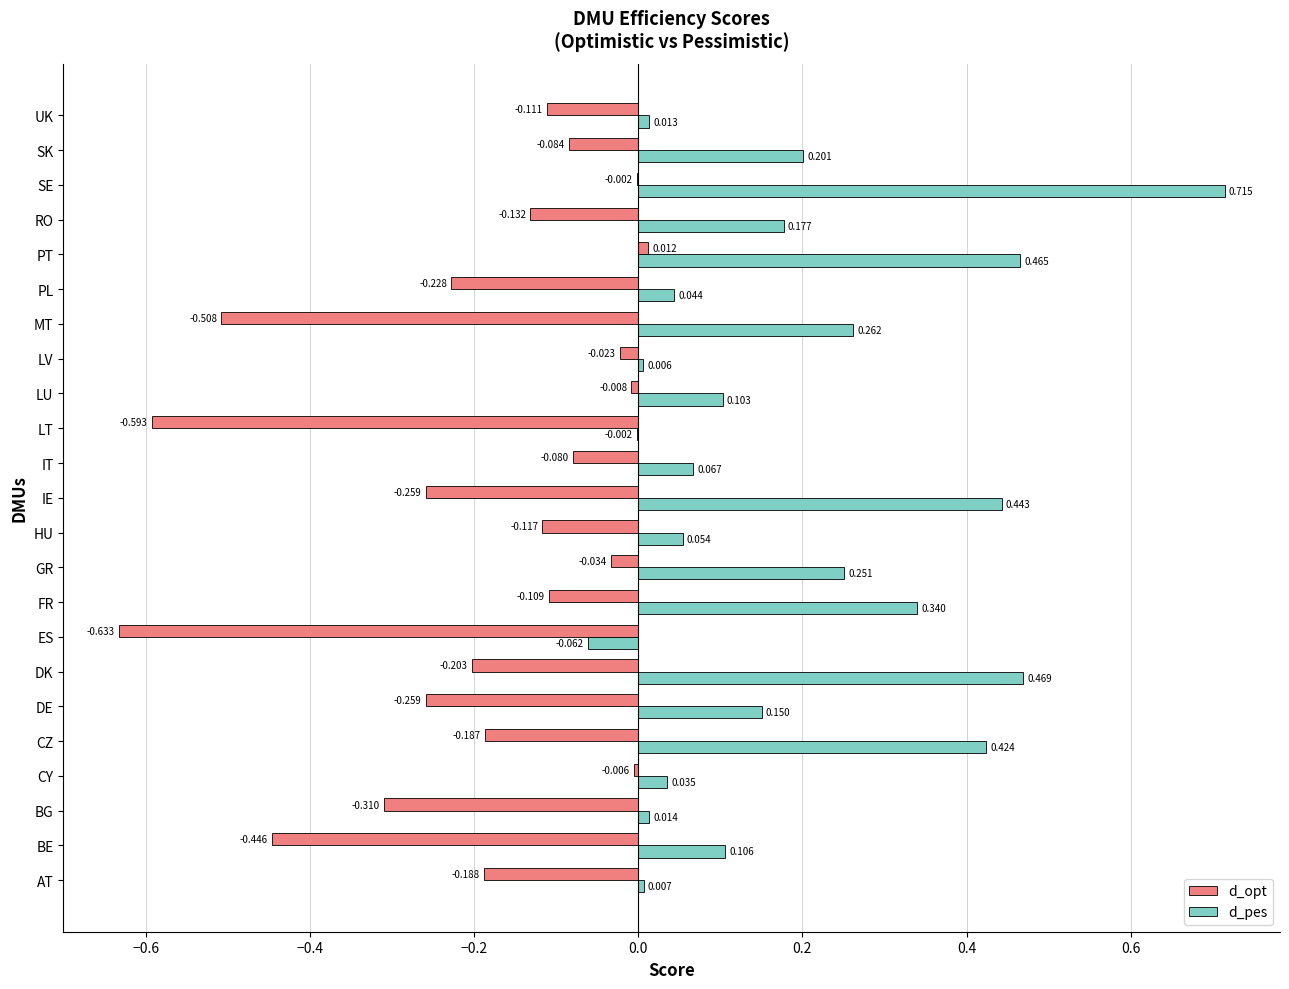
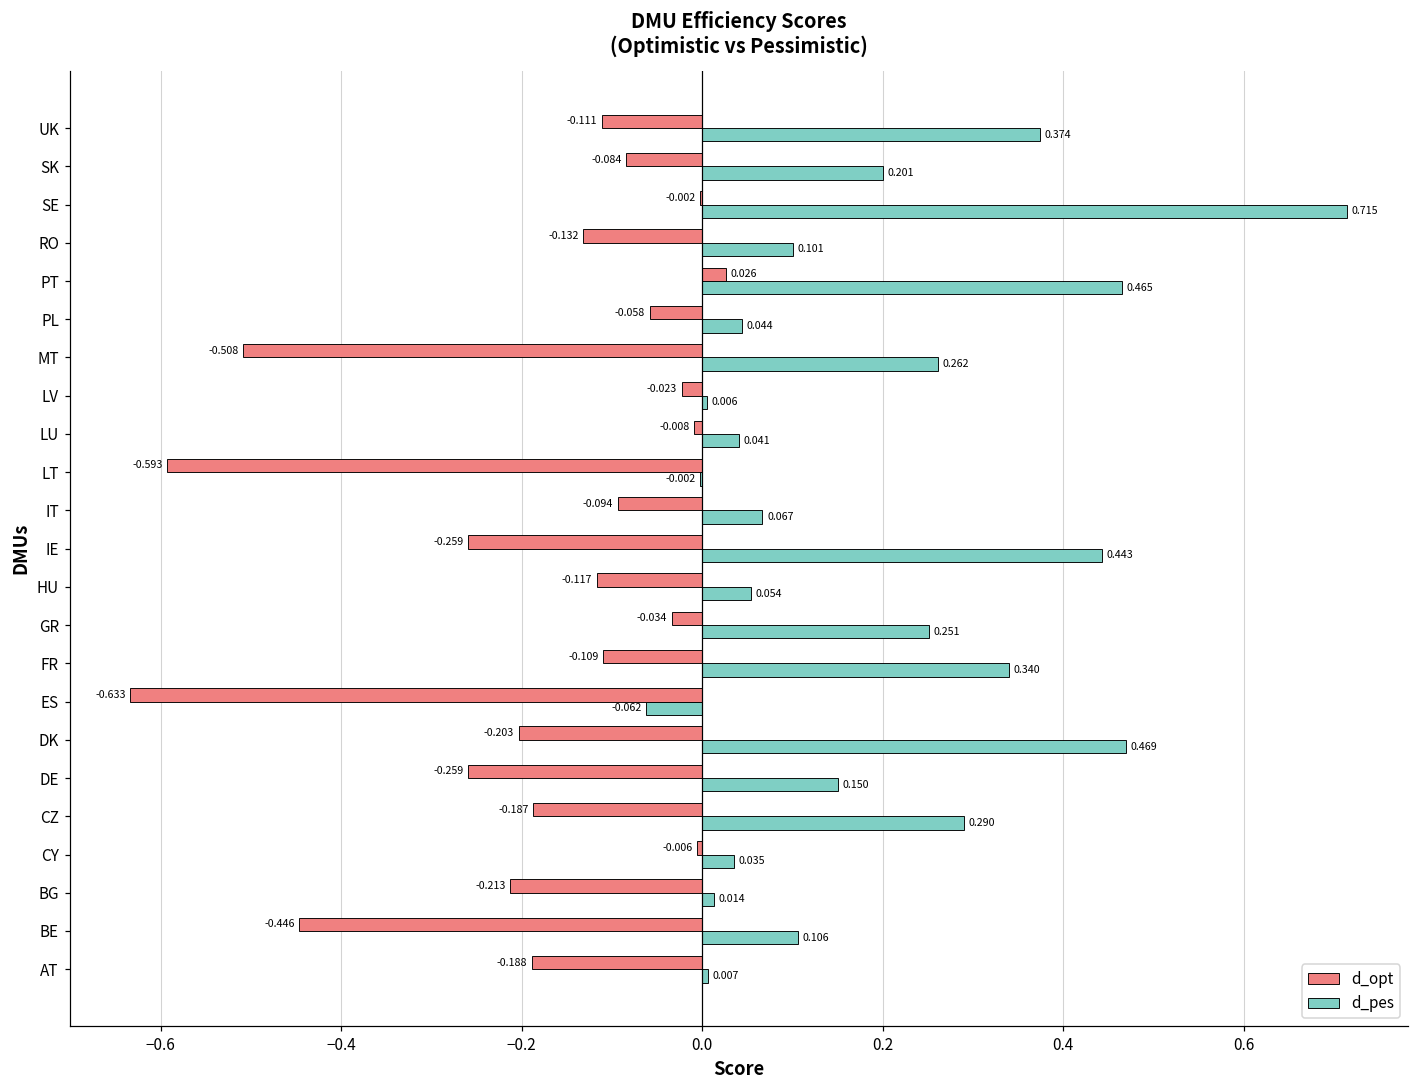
  {
    "d_opt": {
      "UK": -0.111,
      "SK": -0.084,
      "SE": -0.002,
      "RO": -0.132,
-     "PT": 0.012,
-     "PL": -0.228,
+     "PT": 0.026,
+     "PL": -0.058,
      "MT": -0.508,
      "LV": -0.023,
      "LU": -0.008,
      "LT": -0.593,
-     "IT": -0.080,
+     "IT": -0.094,
      "IE": -0.259,
      "HU": -0.117,
      "GR": -0.034,
      "FR": -0.109,
      "ES": -0.633,
      "DK": -0.203,
      "DE": -0.259,
      "CZ": -0.187,
      "CY": -0.006,
-     "BG": -0.310,
+     "BG": -0.213,
      "BE": -0.446,
      "AT": -0.188
    },
    "d_pes": {
-     "UK": 0.013,
+     "UK": 0.374,
      "SK": 0.201,
      "SE": 0.715,
-     "RO": 0.177,
+     "RO": 0.101,
      "PT": 0.465,
      "PL": 0.044,
      "MT": 0.262,
      "LV": 0.006,
-     "LU": 0.103,
+     "LU": 0.041,
      "LT": -0.002,
      "IT": 0.067,
      "IE": 0.443,
      "HU": 0.054,
      "GR": 0.251,
      "FR": 0.340,
      "ES": -0.062,
      "DK": 0.469,
      "DE": 0.150,
-     "CZ": 0.424,
+     "CZ": 0.290,
      "CY": 0.035,
      "BG": 0.014,
      "BE": 0.106,
      "AT": 0.007
    }
  }
